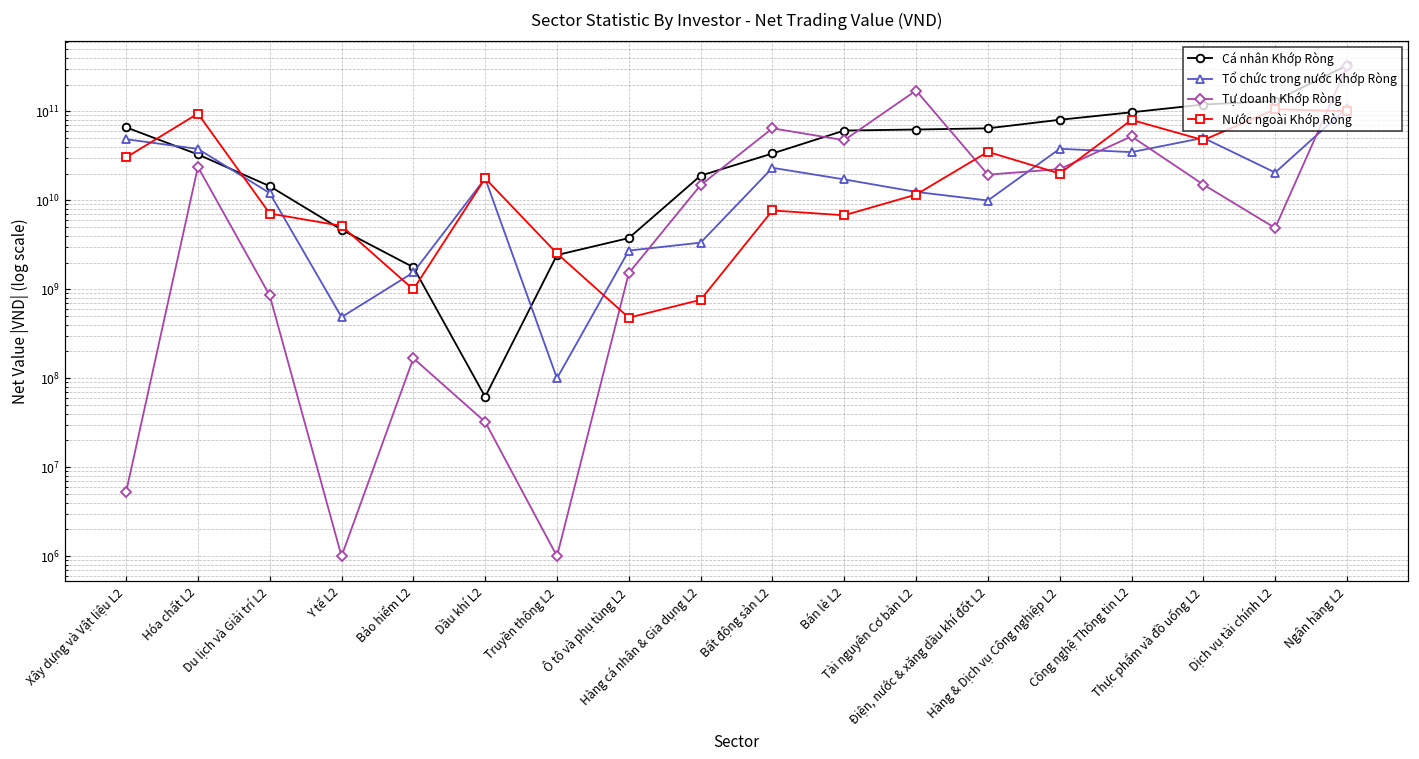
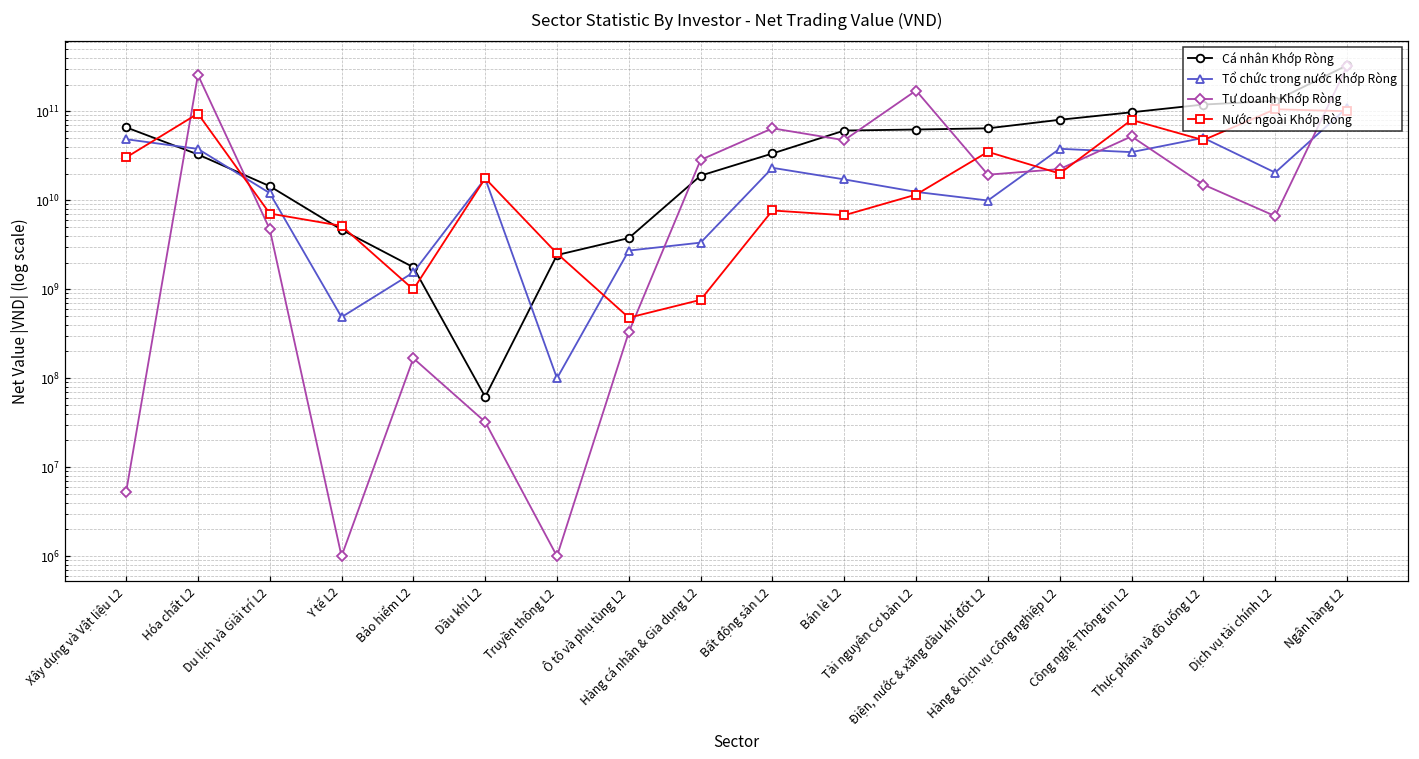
  {
    "Cá nhân Khớp Ròng": {
      "Xây dựng và Vật liệu L2": 70000000000,
      "Hóa chất L2": 33000000000,
      "Du lịch và Giải trí L2": 14000000000,
      "Y tế L2": 5000000000,
      "Bảo hiểm L2": 1800000000,
      "Dầu khí L2": 60000000,
      "Ô tô và phụ tùng L2": 4000000000,
      "Hàng cá nhân & Gia dụng L2": 19000000000,
      "Bất động sản L2": 34000000000,
      "Bán lẻ L2": 60000000000,
      "Tài nguyên Cơ bản L2": 60000000000,
      "Điện, nước & xăng dầu khí đốt L2": 60000000000,
      "Hàng & Dịch vụ Công nghiệp L2": 80000000000,
      "Công nghệ Thông tin L2": 100000000000
    },
    "Tổ chức trong nước Khớp Ròng": {
      "Xây dựng và Vật liệu L2": 50000000000,
      "Hóa chất L2": 40000000000,
      "Du lịch và Giải trí L2": 12000000000,
      "Y tế L2": 500000000,
      "Bảo hiểm L2": 1500000000,
      "Truyền thông L2": 100000000,
      "Ô tô và phụ tùng L2": 2700000000,
      "Hàng cá nhân & Gia dụng L2": 3300000000,
      "Bất động sản L2": 23000000000,
      "Bán lẻ L2": 17000000000,
      "Điện, nước & xăng dầu khí đốt L2": 10000000000,
      "Hàng & Dịch vụ Công nghiệp L2": 40000000000,
      "Công nghệ Thông tin L2": 35000000000,
      "Dịch vụ tài chính L2": 21000000000
    },
    "Tự doanh Khớp Ròng": {
      "Xây dựng và Vật liệu L2": 5000000,
-     "Hóa chất L2": 24000000000,
-     "Du lịch và Giải trí L2": 900000000,
+     "Hóa chất L2": 260000000000,
+     "Du lịch và Giải trí L2": 5000000000,
      "Y tế L2": 1000000,
      "Bảo hiểm L2": 170000000,
      "Dầu khí L2": 32000000,
      "Truyền thông L2": 1000000,
-     "Ô tô và phụ tùng L2": 1500000000,
-     "Hàng cá nhân & Gia dụng L2": 15000000000,
+     "Ô tô và phụ tùng L2": 330000000,
+     "Hàng cá nhân & Gia dụng L2": 28000000000,
      "Bất động sản L2": 60000000000,
      "Bán lẻ L2": 50000000000,
      "Tài nguyên Cơ bản L2": 170000000000,
      "Điện, nước & xăng dầu khí đốt L2": 19000000000,
      "Hàng & Dịch vụ Công nghiệp L2": 22000000000,
      "Công nghệ Thông tin L2": 50000000000,
      "Thực phẩm và đồ uống L2": 15000000000,
-     "Dịch vụ tài chính L2": 5000000000
+     "Dịch vụ tài chính L2": 7000000000
    },
    "Nước ngoài Khớp Ròng": {
      "Xây dựng và Vật liệu L2": 30000000000,
      "Hóa chất L2": 90000000000,
      "Du lịch và Giải trí L2": 7000000000,
      "Y tế L2": 5000000000,
      "Bảo hiểm L2": 1000000000,
      "Ô tô và phụ tùng L2": 500000000,
      "Hàng cá nhân & Gia dụng L2": 800000000,
      "Bất động sản L2": 8000000000,
      "Bán lẻ L2": 7000000000,
      "Điện, nước & xăng dầu khí đốt L2": 35000000000,
      "Hàng & Dịch vụ Công nghiệp L2": 20000000000,
      "Công nghệ Thông tin L2": 80000000000
    }
  }
